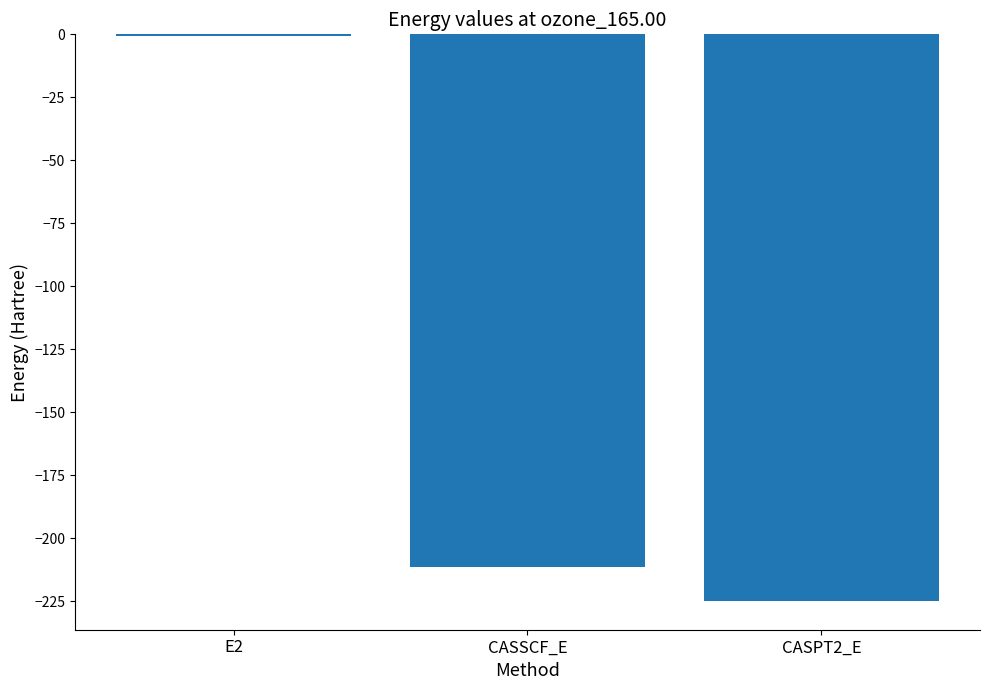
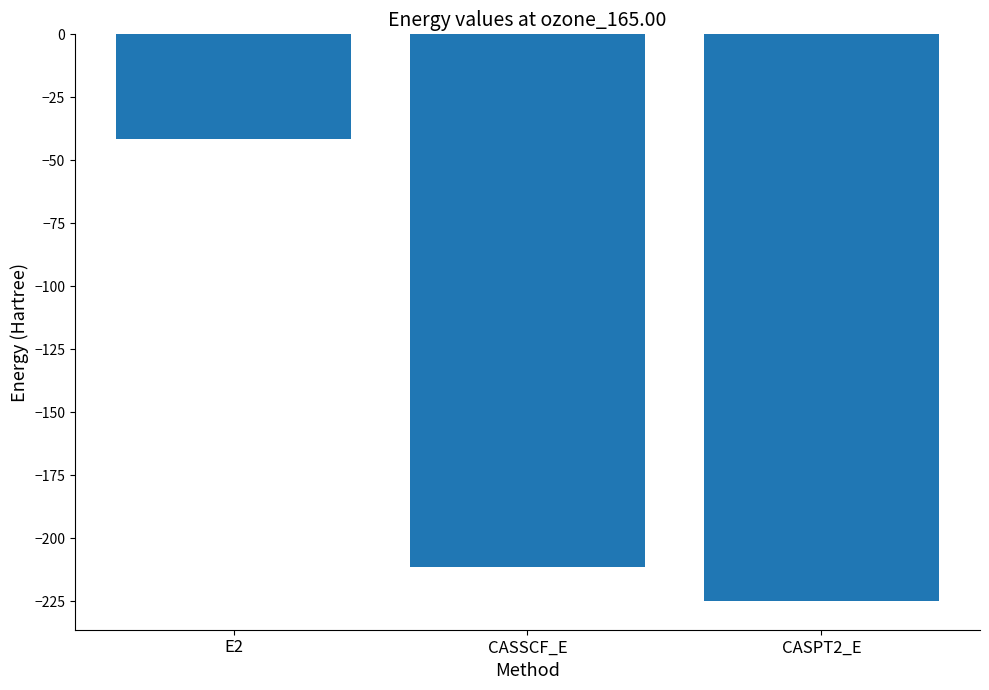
  {
-   "E2": -1,
+   "E2": -42,
    "CASSCF_E": -211,
    "CASPT2_E": -225
  }
